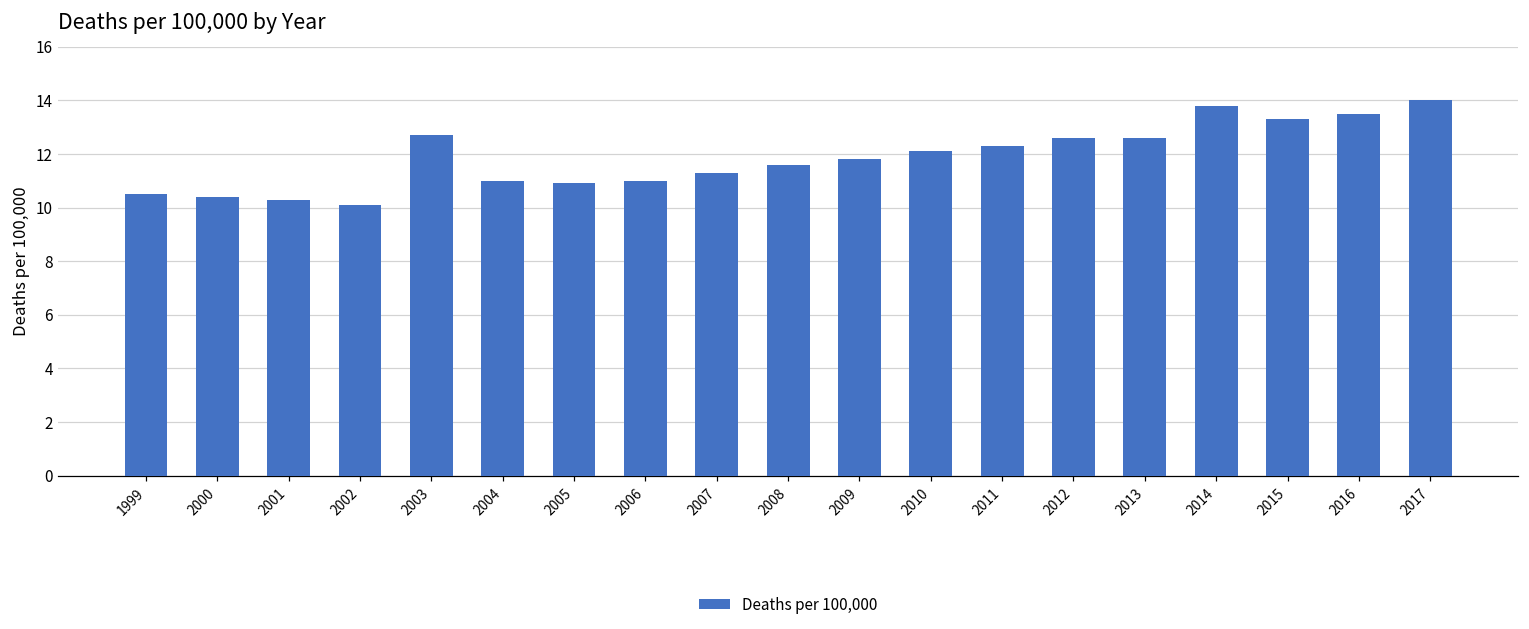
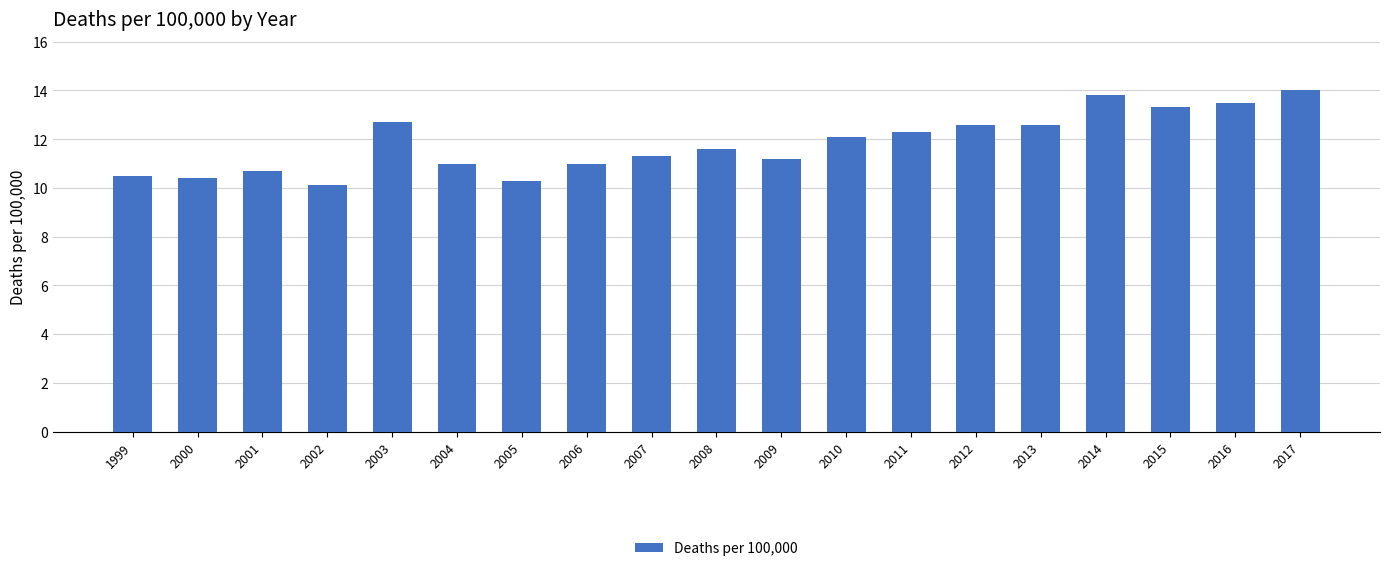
  {
    "1999": 10.5,
    "2000": 10.4,
-   "2001": 10.3,
+   "2001": 10.7,
    "2002": 10.1,
    "2003": 12.7,
    "2004": 11.0,
-   "2005": 10.9,
+   "2005": 10.3,
    "2006": 11.0,
    "2007": 11.3,
    "2008": 11.6,
-   "2009": 11.8,
+   "2009": 11.2,
    "2010": 12.1,
    "2011": 12.3,
    "2012": 12.6,
    "2013": 12.6,
    "2014": 13.8,
    "2015": 13.3,
    "2016": 13.5,
    "2017": 14.0
  }
